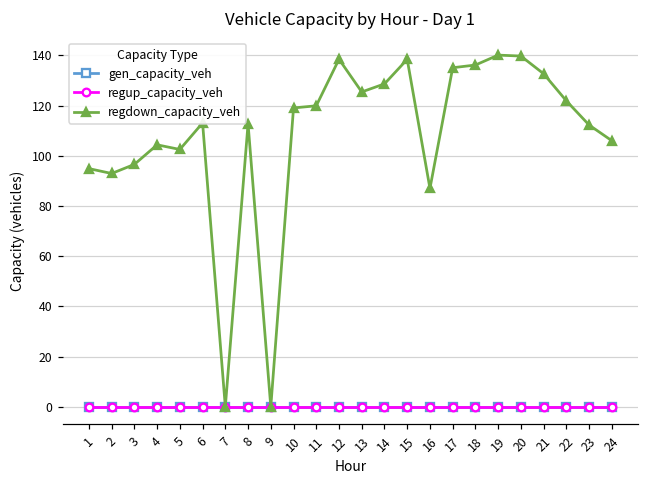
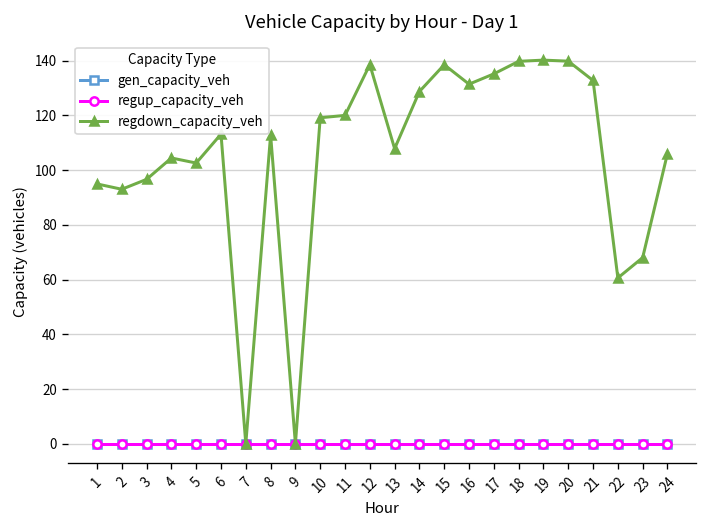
  {
    "regup_capacity_veh": {
      "1": 0,
      "2": 0,
      "3": 0,
      "4": 0,
      "5": 0,
      "6": 0,
      "8": 0,
      "10": 0,
      "11": 0,
      "12": 0,
      "13": 0,
      "14": 0,
      "15": 0,
      "16": 0,
      "17": 0,
      "18": 0,
      "19": 0,
      "20": 0,
      "21": 0,
      "22": 0,
      "23": 0,
      "24": 0
    },
    "regdown_capacity_veh": {
      "1": 95,
      "2": 93,
      "3": 97,
      "4": 104,
      "5": 103,
      "6": 113,
      "8": 113,
      "10": 119,
      "11": 120,
      "12": 139,
-     "13": 125,
+     "13": 108,
      "14": 129,
      "15": 138,
-     "16": 87,
+     "16": 131,
      "17": 135,
-     "18": 136,
+     "18": 140,
      "19": 140,
      "20": 140,
      "21": 133,
-     "22": 122,
-     "23": 112,
+     "22": 61,
+     "23": 68,
      "24": 106
    }
  }
